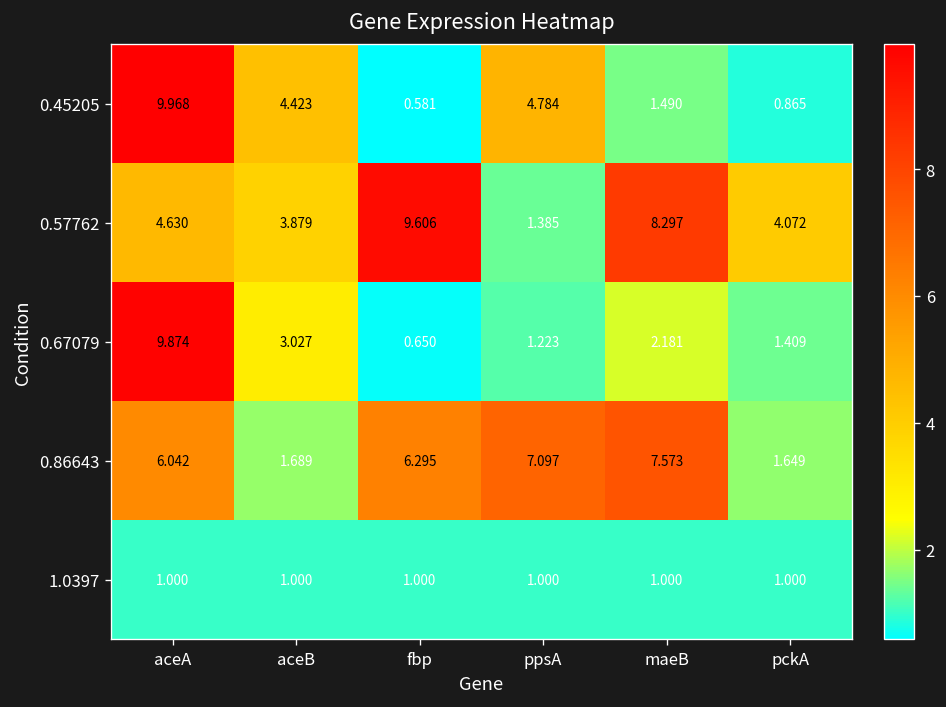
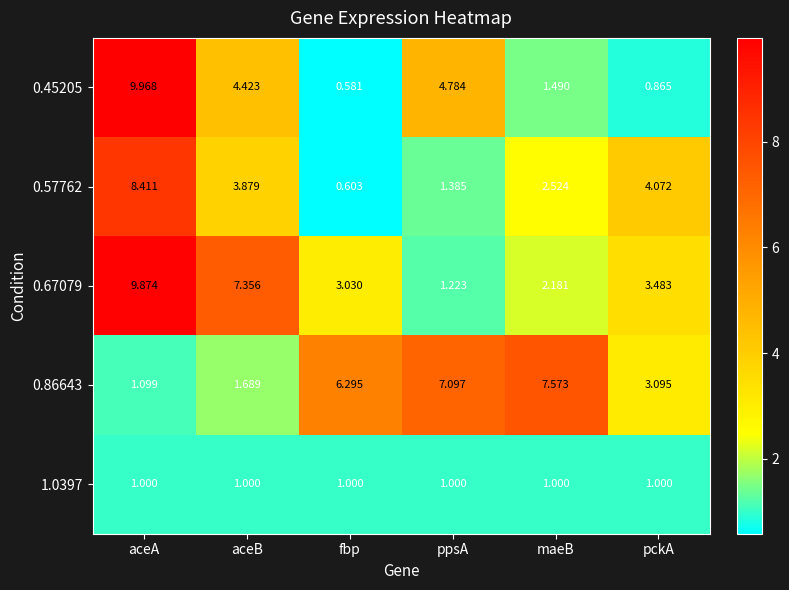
  {
    "0.45205": {
      "aceA": 9.968,
      "aceB": 4.423,
      "fbp": 0.581,
      "ppsA": 4.784,
      "maeB": 1.490,
      "pckA": 0.865
    },
    "0.57762": {
-     "aceA": 4.630,
+     "aceA": 8.411,
      "aceB": 3.879,
-     "fbp": 9.606,
+     "fbp": 0.603,
      "ppsA": 1.385,
-     "maeB": 8.297,
+     "maeB": 2.524,
      "pckA": 4.072
    },
    "0.67079": {
      "aceA": 9.874,
-     "aceB": 3.027,
-     "fbp": 0.650,
+     "aceB": 7.356,
+     "fbp": 3.030,
      "ppsA": 1.223,
      "maeB": 2.181,
-     "pckA": 1.409
+     "pckA": 3.483
    },
    "0.86643": {
-     "aceA": 6.042,
+     "aceA": 1.099,
      "aceB": 1.689,
      "fbp": 6.295,
      "ppsA": 7.097,
      "maeB": 7.573,
-     "pckA": 1.649
+     "pckA": 3.095
    },
    "1.0397": {
      "aceA": 1.000,
      "aceB": 1.000,
      "fbp": 1.000,
      "ppsA": 1.000,
      "maeB": 1.000,
      "pckA": 1.000
    }
  }
